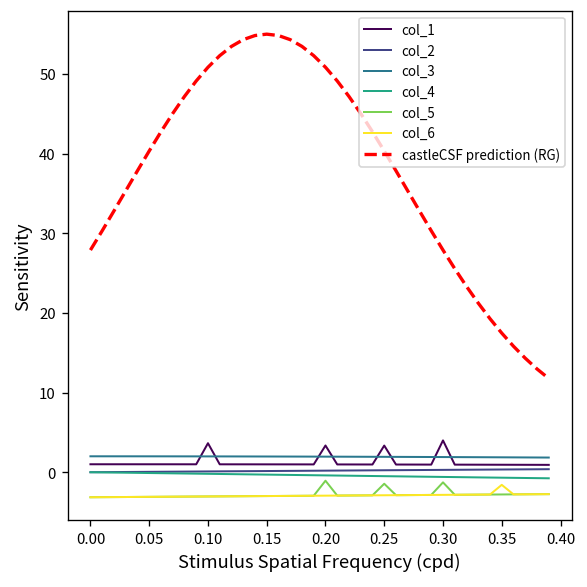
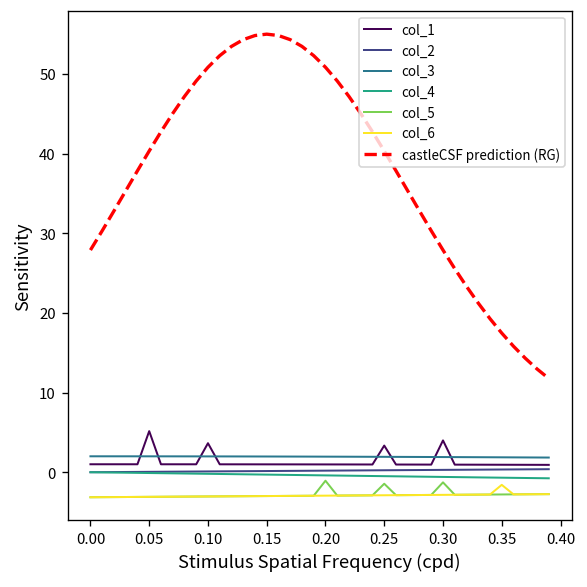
  {
    "col_1": {
      "0.00": 1,
-     "0.05": 1,
+     "0.05": 5,
      "0.10": 4,
      "0.15": 1,
-     "0.20": 3,
+     "0.20": 1,
      "0.25": 3,
      "0.30": 4,
      "0.35": 1
    },
    "col_5": {
      "0.20": -1,
      "0.25": -1,
      "0.30": -1,
      "0.35": -3
    },
    "col_6": {
      "0.20": -3,
      "0.25": -3,
      "0.30": -3,
      "0.35": -2
    },
    "castleCSF prediction (RG)": {
      "0.00": 28,
      "0.05": 40,
      "0.10": 51,
      "0.15": 55,
      "0.20": 51,
      "0.30": 28,
      "0.35": 17
    }
  }
